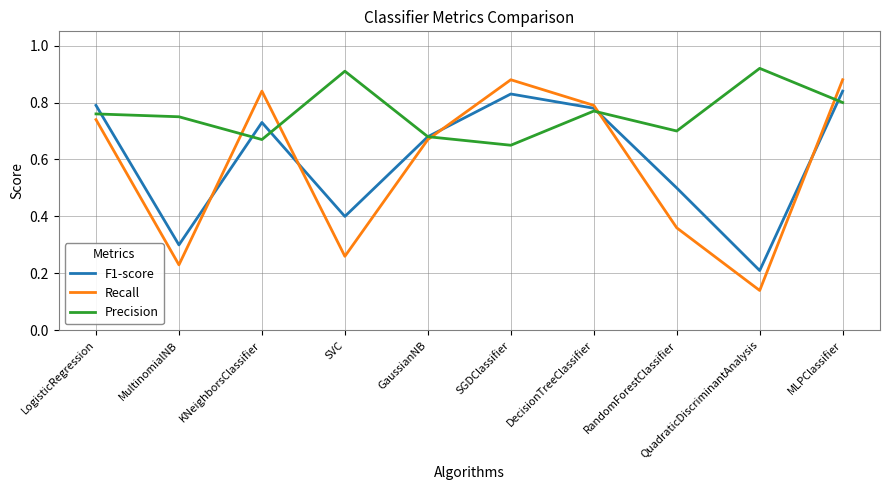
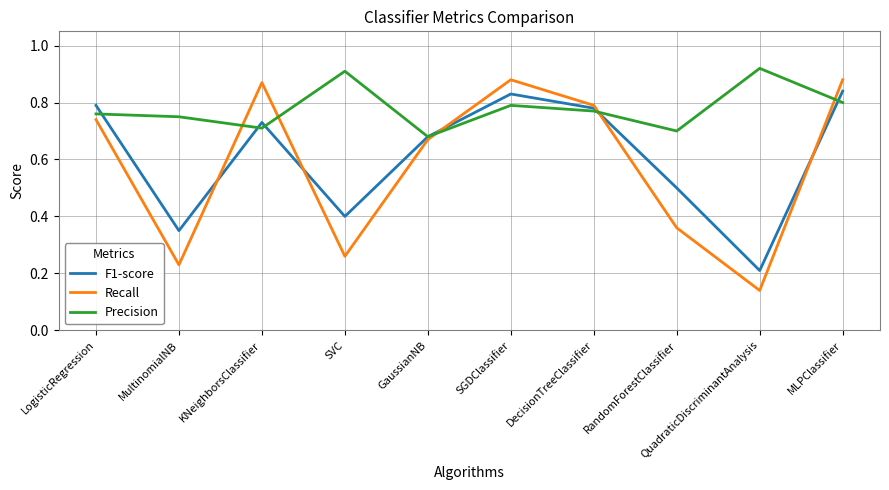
  {
    "F1-score": {
      "LogisticRegression": 0.79,
-     "MultinomialNB": 0.30,
+     "MultinomialNB": 0.35,
      "KNeighborsClassifier": 0.73,
      "SVC": 0.40,
      "SGDClassifier": 0.83,
      "DecisionTreeClassifier": 0.78,
      "RandomForestClassifier": 0.50,
      "QuadraticDiscriminantAnalysis": 0.21,
      "MLPClassifier": 0.84
    },
    "Recall": {
      "LogisticRegression": 0.74,
      "MultinomialNB": 0.23,
-     "KNeighborsClassifier": 0.84,
+     "KNeighborsClassifier": 0.87,
      "SVC": 0.26,
      "GaussianNB": 0.67,
      "SGDClassifier": 0.88,
      "DecisionTreeClassifier": 0.79,
      "RandomForestClassifier": 0.36,
      "QuadraticDiscriminantAnalysis": 0.14,
      "MLPClassifier": 0.88
    },
    "Precision": {
      "LogisticRegression": 0.76,
      "MultinomialNB": 0.75,
-     "KNeighborsClassifier": 0.67,
+     "KNeighborsClassifier": 0.71,
      "SVC": 0.91,
-     "SGDClassifier": 0.65,
+     "SGDClassifier": 0.79,
      "DecisionTreeClassifier": 0.77,
      "RandomForestClassifier": 0.70,
      "QuadraticDiscriminantAnalysis": 0.92,
      "MLPClassifier": 0.80
    }
  }
